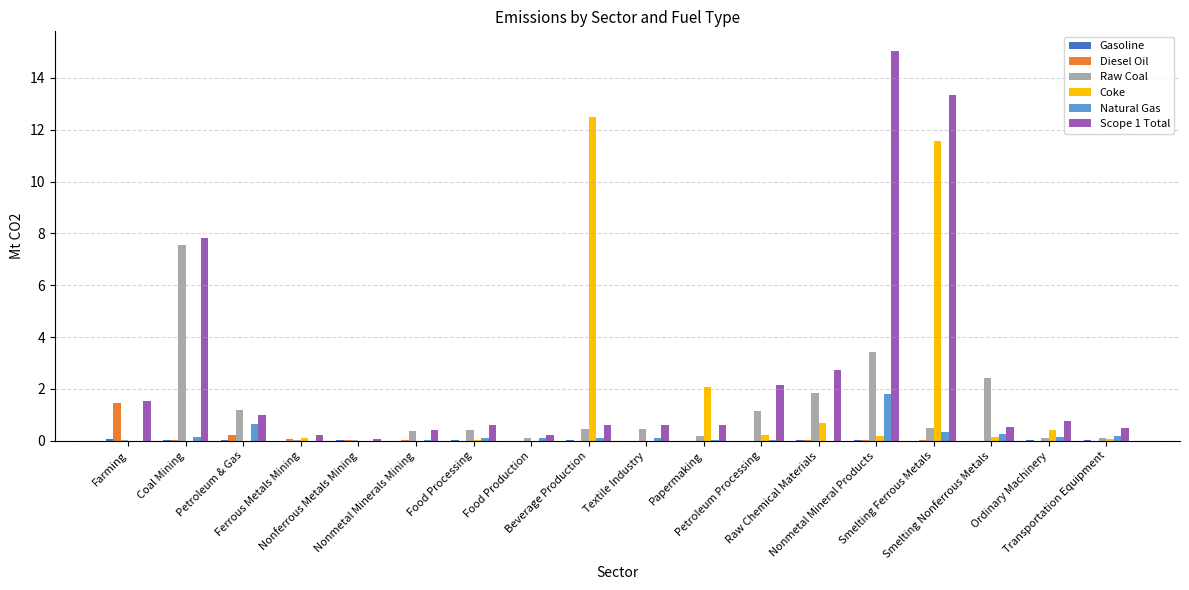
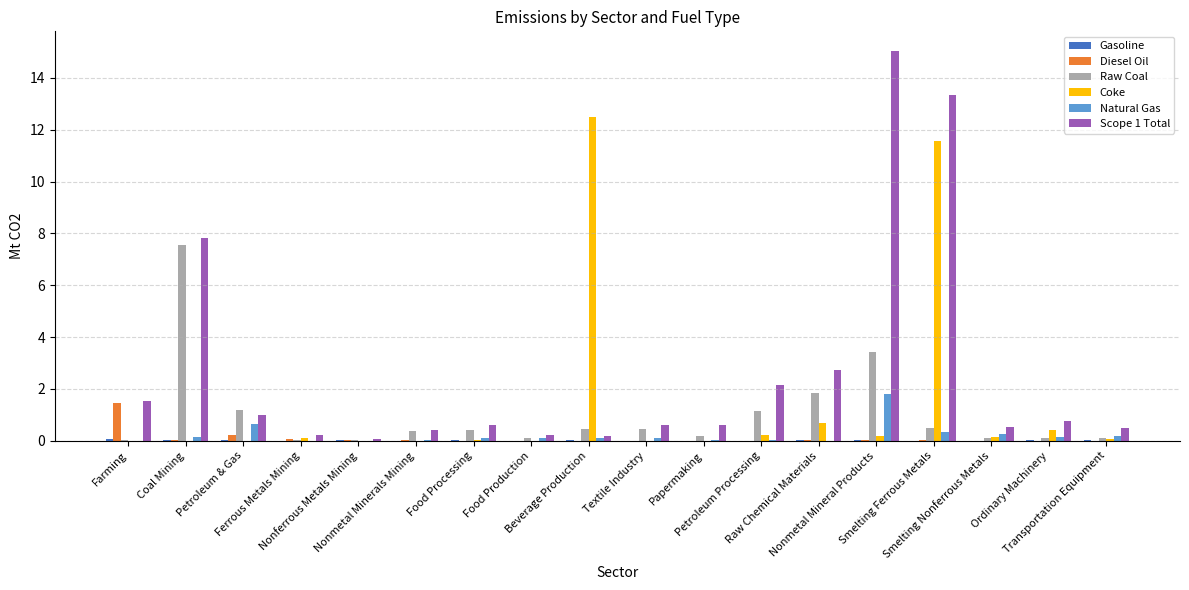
  {
    "Diesel Oil": {
      "Farming": 1.4,
      "Petroleum & Gas": 0.2
    },
    "Raw Coal": {
      "Coal Mining": 7.6,
      "Petroleum & Gas": 1.2,
      "Nonmetal Minerals Mining": 0.4,
      "Food Processing": 0.4,
      "Food Production": 0.1,
      "Beverage Production": 0.5,
      "Textile Industry": 0.5,
      "Papermaking": 0.2,
      "Petroleum Processing": 1.2,
      "Raw Chemical Materials": 1.8,
      "Nonmetal Mineral Products": 3.4,
      "Smelting Ferrous Metals": 0.5,
-     "Smelting Nonferrous Metals": 2.4,
+     "Smelting Nonferrous Metals": 0.1,
      "Ordinary Machinery": 0.1,
      "Transportation Equipment": 0.1
    },
    "Coke": {
      "Farming": 0.0,
      "Petroleum & Gas": 0.0,
      "Ferrous Metals Mining": 0.1,
      "Beverage Production": 12.5,
-     "Papermaking": 2.1,
+     "Papermaking": 0.0,
      "Petroleum Processing": 0.2,
      "Raw Chemical Materials": 0.7,
      "Nonmetal Mineral Products": 0.2,
      "Smelting Ferrous Metals": 11.6,
      "Smelting Nonferrous Metals": 0.2,
      "Ordinary Machinery": 0.4
    },
    "Scope 1 Total": {
      "Farming": 1.6,
      "Coal Mining": 7.8,
      "Petroleum & Gas": 1.0,
      "Ferrous Metals Mining": 0.2,
      "Nonmetal Minerals Mining": 0.4,
      "Food Processing": 0.6,
      "Food Production": 0.2,
-     "Beverage Production": 0.6,
+     "Beverage Production": 0.2,
      "Textile Industry": 0.6,
      "Papermaking": 0.6,
      "Petroleum Processing": 2.1,
      "Raw Chemical Materials": 2.7,
      "Nonmetal Mineral Products": 15.0,
      "Smelting Ferrous Metals": 13.3,
      "Smelting Nonferrous Metals": 0.5,
      "Ordinary Machinery": 0.8,
      "Transportation Equipment": 0.5
    }
  }
